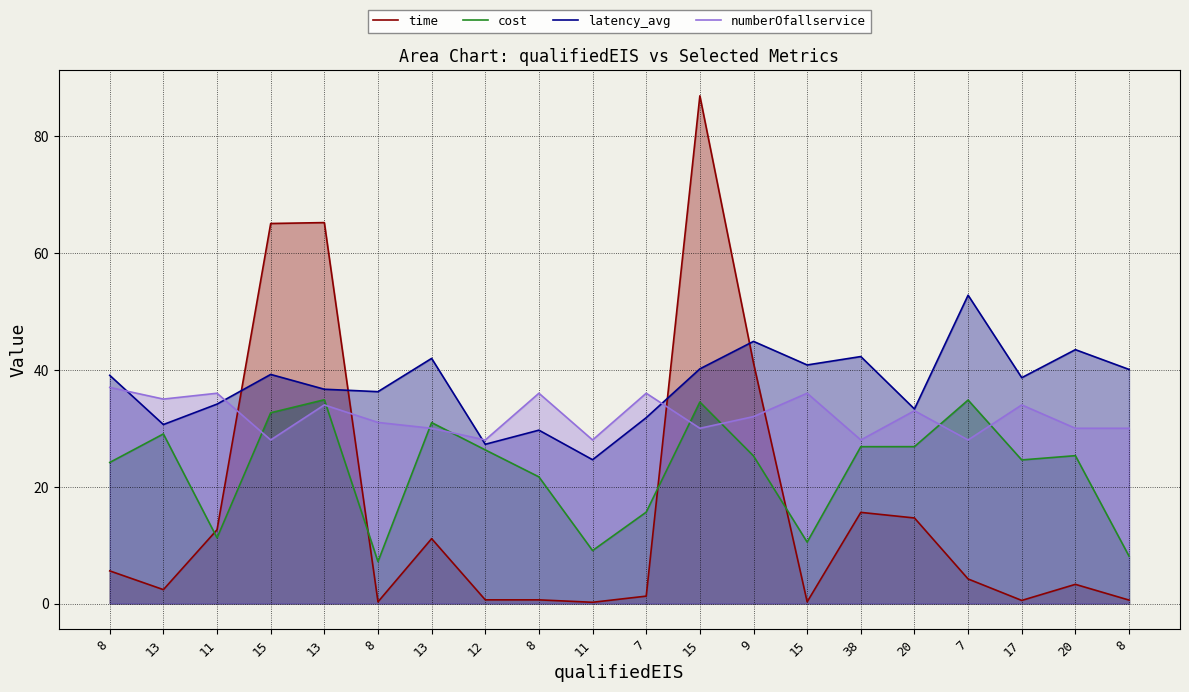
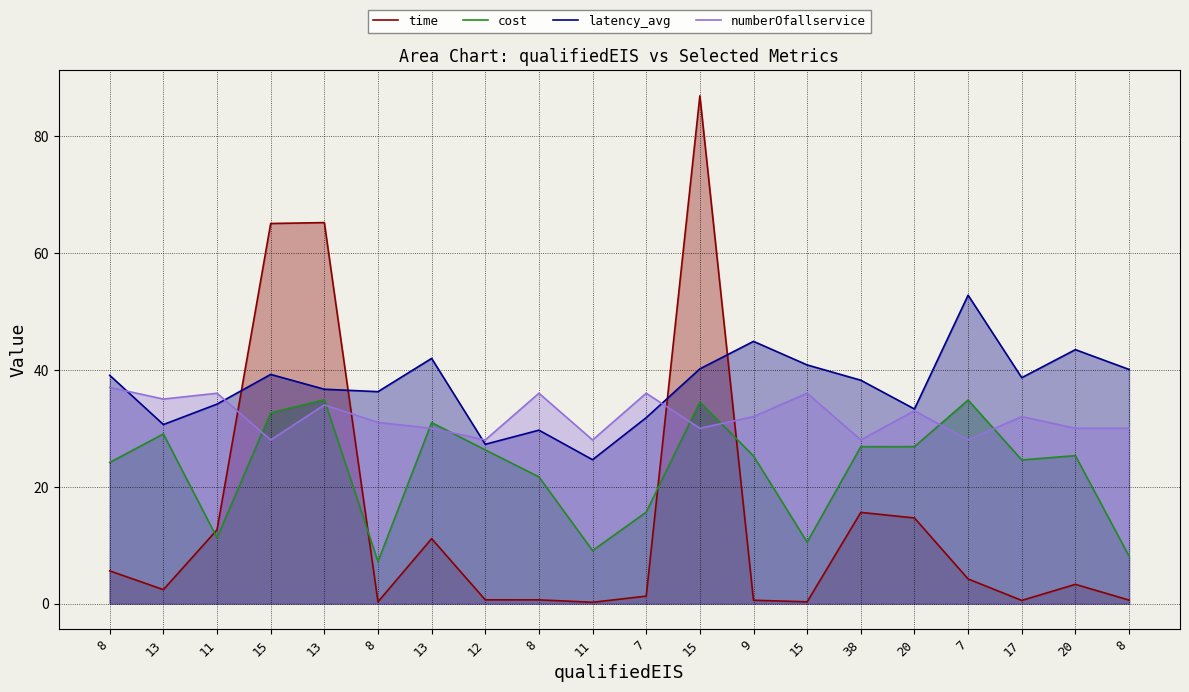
  {
    "time": {
      "12": 1,
-     "9": 41,
+     "9": 1,
      "38": 16,
      "17": 1
    },
    "cost": {
      "12": 26,
      "9": 25,
      "38": 27,
      "17": 25
    },
    "latency_avg": {
      "12": 27,
      "9": 45,
-     "38": 42,
+     "38": 38,
      "17": 39
    },
    "numberOfallservice": {
      "12": 28,
      "9": 32,
      "38": 28,
-     "17": 34
+     "17": 32
    }
  }
